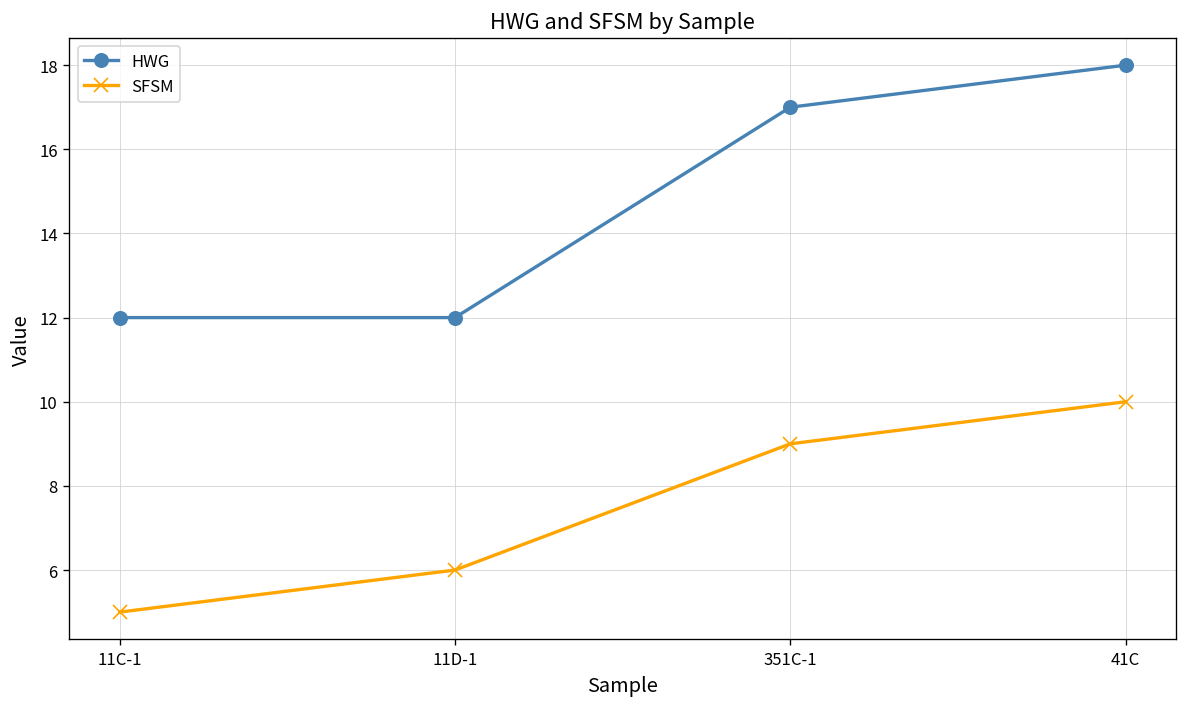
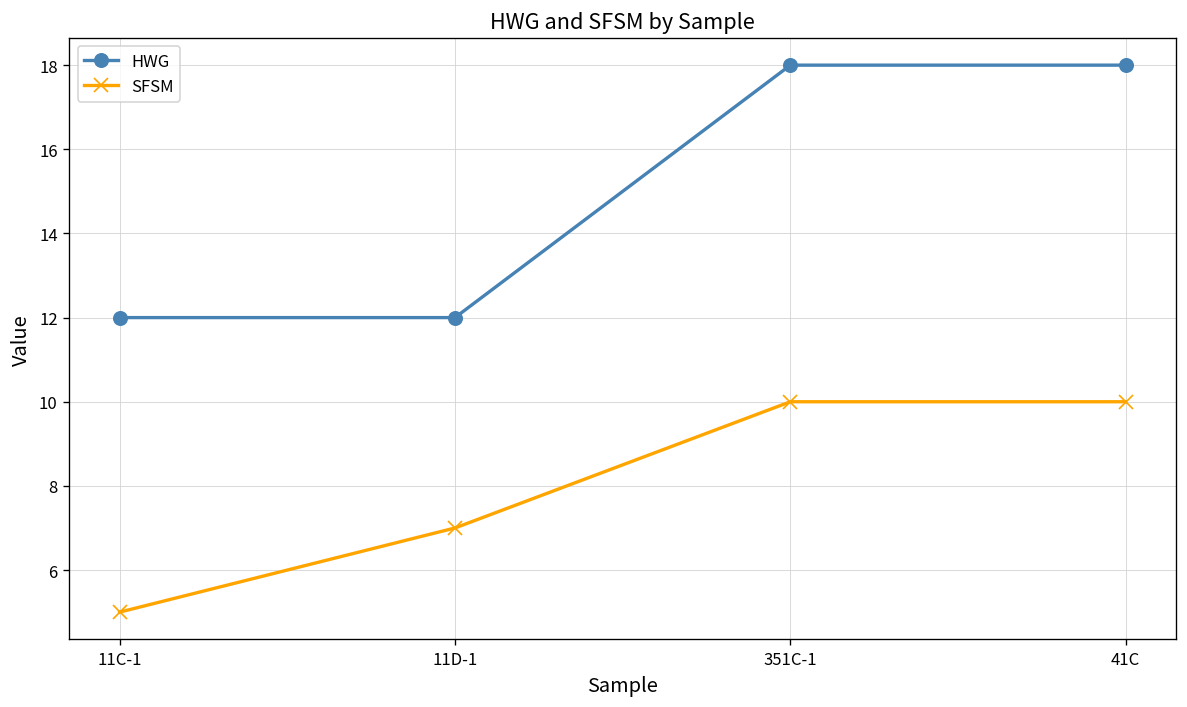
  {
    "HWG": {
      "11C-1": 12,
      "11D-1": 12,
-     "351C-1": 17,
+     "351C-1": 18,
      "41C": 18
    },
    "SFSM": {
      "11C-1": 5,
-     "11D-1": 6,
-     "351C-1": 9,
+     "11D-1": 7,
+     "351C-1": 10,
      "41C": 10
    }
  }
